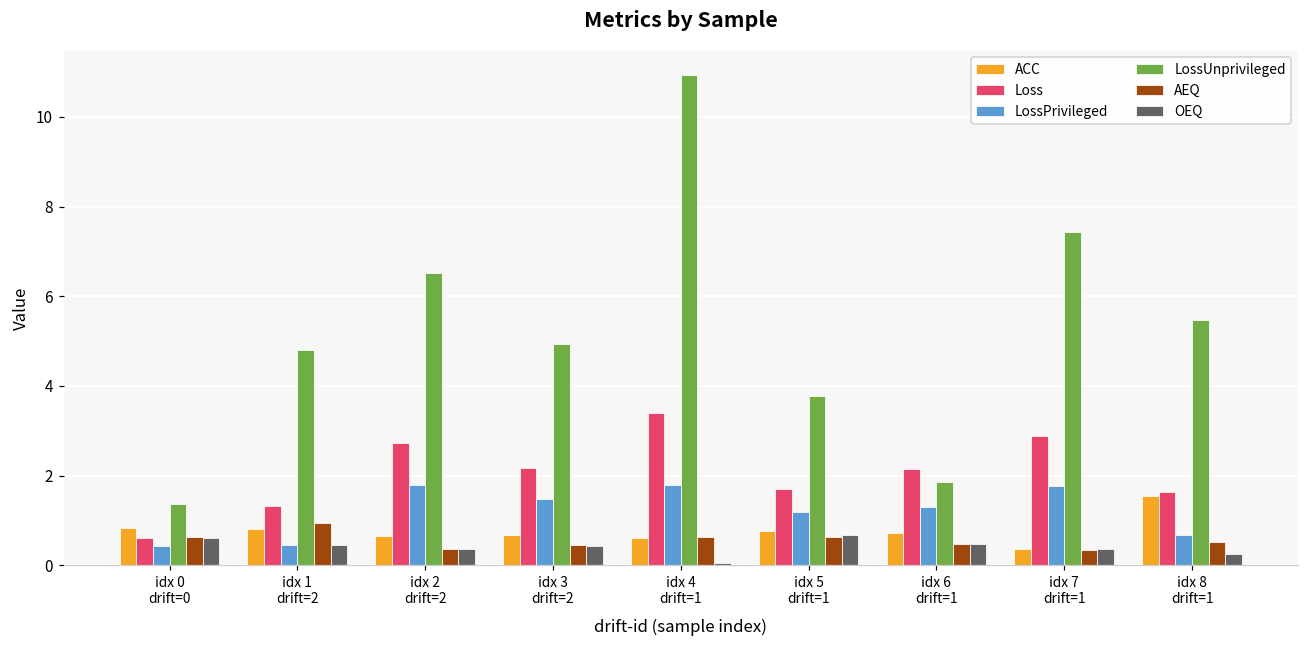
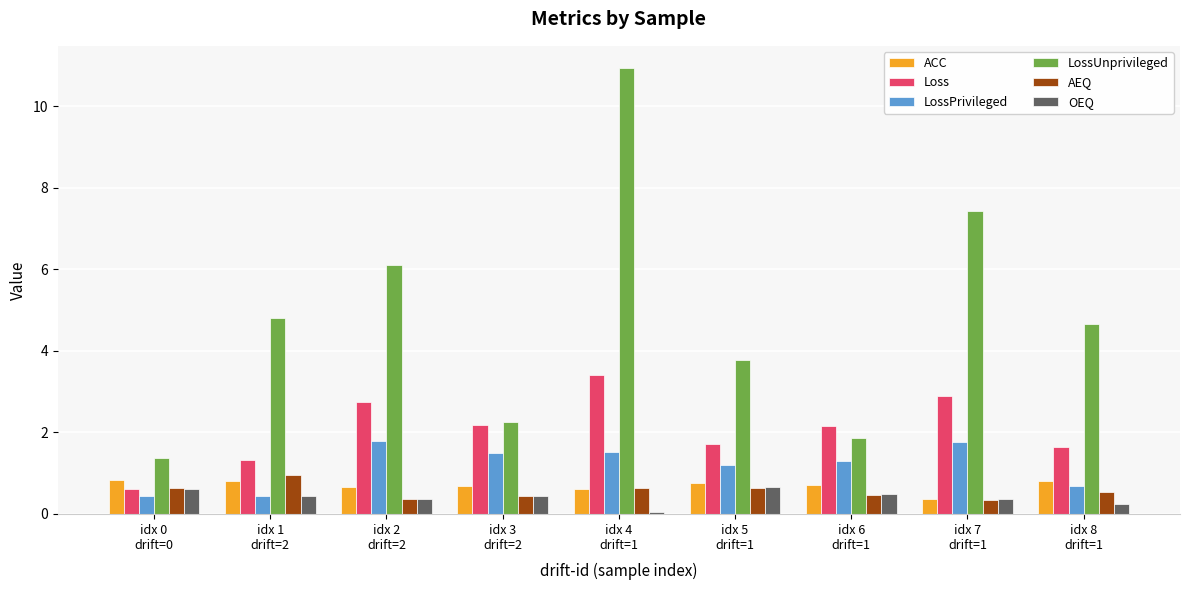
  {
    "ACC": {
      "idx 0 drift=0": 0.8,
      "idx 1 drift=2": 0.8,
      "idx 2 drift=2": 0.7,
      "idx 3 drift=2": 0.7,
      "idx 4 drift=1": 0.6,
      "idx 5 drift=1": 0.8,
      "idx 6 drift=1": 0.7,
      "idx 7 drift=1": 0.4,
-     "idx 8 drift=1": 1.5
+     "idx 8 drift=1": 0.8
    },
    "Loss": {
      "idx 0 drift=0": 0.6,
      "idx 1 drift=2": 1.3,
      "idx 2 drift=2": 2.7,
      "idx 3 drift=2": 2.2,
      "idx 4 drift=1": 3.4,
      "idx 5 drift=1": 1.7,
      "idx 6 drift=1": 2.2,
      "idx 7 drift=1": 2.9,
      "idx 8 drift=1": 1.6
    },
    "LossPrivileged": {
      "idx 0 drift=0": 0.4,
      "idx 1 drift=2": 0.4,
      "idx 2 drift=2": 1.8,
      "idx 3 drift=2": 1.5,
-     "idx 4 drift=1": 1.8,
+     "idx 4 drift=1": 1.5,
      "idx 5 drift=1": 1.2,
      "idx 6 drift=1": 1.3,
      "idx 7 drift=1": 1.8,
      "idx 8 drift=1": 0.7
    },
    "LossUnprivileged": {
      "idx 0 drift=0": 1.4,
      "idx 1 drift=2": 4.8,
-     "idx 2 drift=2": 6.5,
-     "idx 3 drift=2": 4.9,
+     "idx 2 drift=2": 6.1,
+     "idx 3 drift=2": 2.3,
      "idx 4 drift=1": 10.9,
      "idx 5 drift=1": 3.8,
      "idx 6 drift=1": 1.9,
      "idx 7 drift=1": 7.4,
-     "idx 8 drift=1": 5.5
+     "idx 8 drift=1": 4.7
    },
    "AEQ": {
      "idx 0 drift=0": 0.6,
      "idx 1 drift=2": 1.0,
      "idx 2 drift=2": 0.4,
      "idx 3 drift=2": 0.5,
      "idx 4 drift=1": 0.6,
      "idx 5 drift=1": 0.6,
      "idx 6 drift=1": 0.5,
      "idx 7 drift=1": 0.4,
      "idx 8 drift=1": 0.5
    },
    "OEQ": {
      "idx 0 drift=0": 0.6,
      "idx 1 drift=2": 0.4,
      "idx 2 drift=2": 0.4,
      "idx 3 drift=2": 0.4,
      "idx 5 drift=1": 0.7,
      "idx 6 drift=1": 0.5,
      "idx 7 drift=1": 0.4,
      "idx 8 drift=1": 0.3
    }
  }
